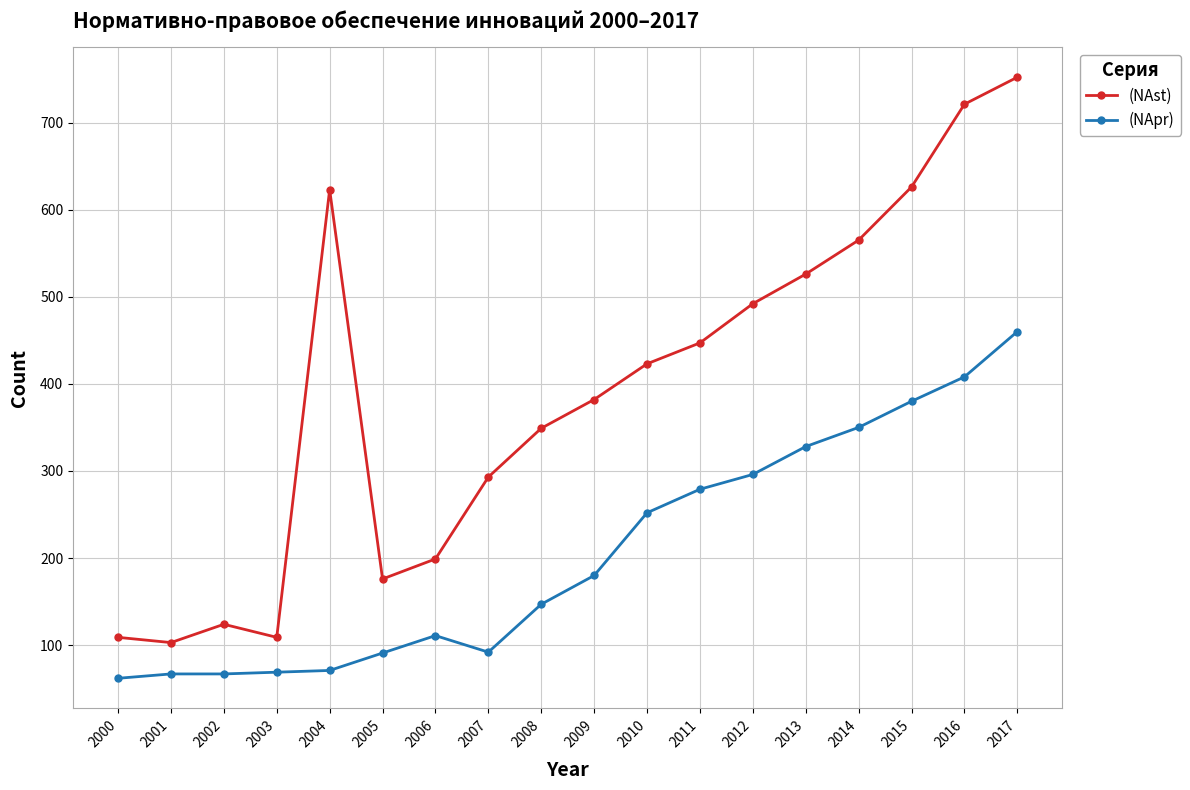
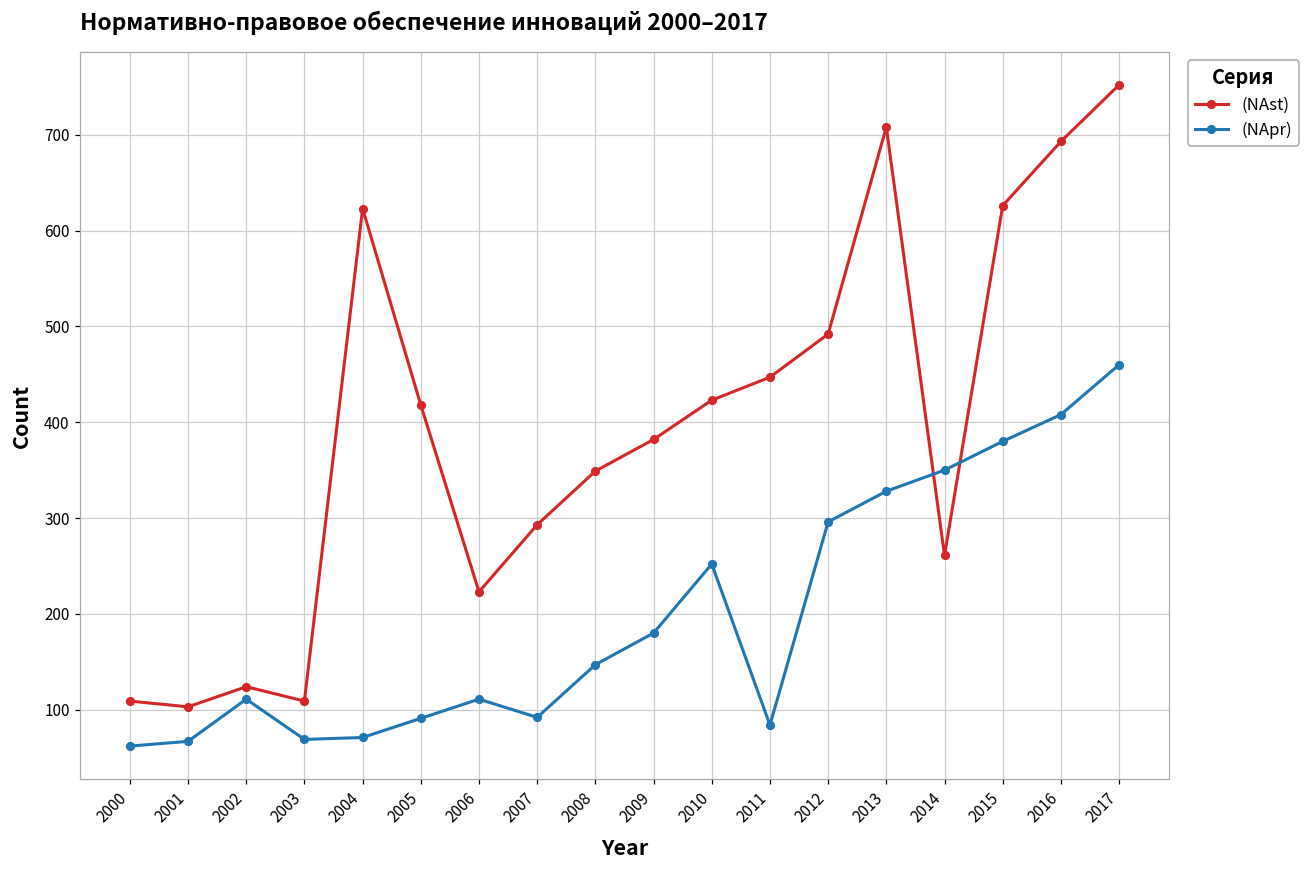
  {
    "(NAst)": {
      "2000": 110,
      "2001": 100,
      "2002": 120,
      "2003": 110,
      "2004": 620,
-     "2005": 180,
-     "2006": 200,
+     "2005": 420,
+     "2006": 220,
      "2007": 290,
      "2008": 350,
      "2009": 380,
      "2010": 420,
      "2011": 450,
      "2012": 490,
-     "2013": 530,
-     "2014": 570,
+     "2013": 710,
+     "2014": 260,
      "2015": 630,
-     "2016": 720,
+     "2016": 690,
      "2017": 750
    },
    "(NApr)": {
      "2000": 60,
      "2001": 70,
-     "2002": 70,
+     "2002": 110,
      "2003": 70,
      "2004": 70,
      "2005": 90,
      "2006": 110,
      "2007": 90,
      "2008": 150,
      "2009": 180,
      "2010": 250,
-     "2011": 280,
+     "2011": 80,
      "2012": 300,
      "2013": 330,
      "2014": 350,
      "2015": 380,
      "2016": 410,
      "2017": 460
    }
  }
